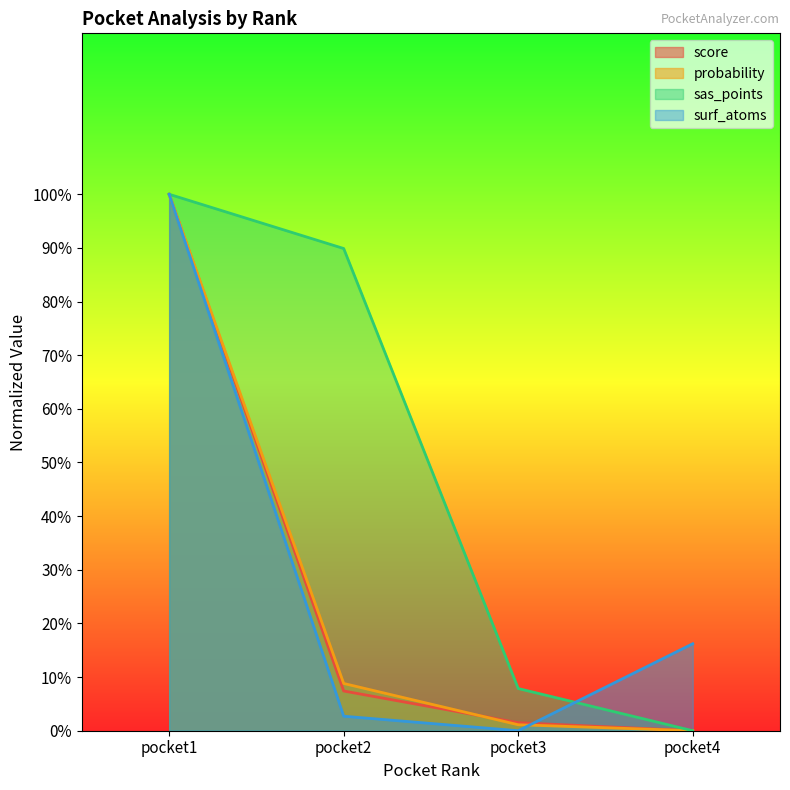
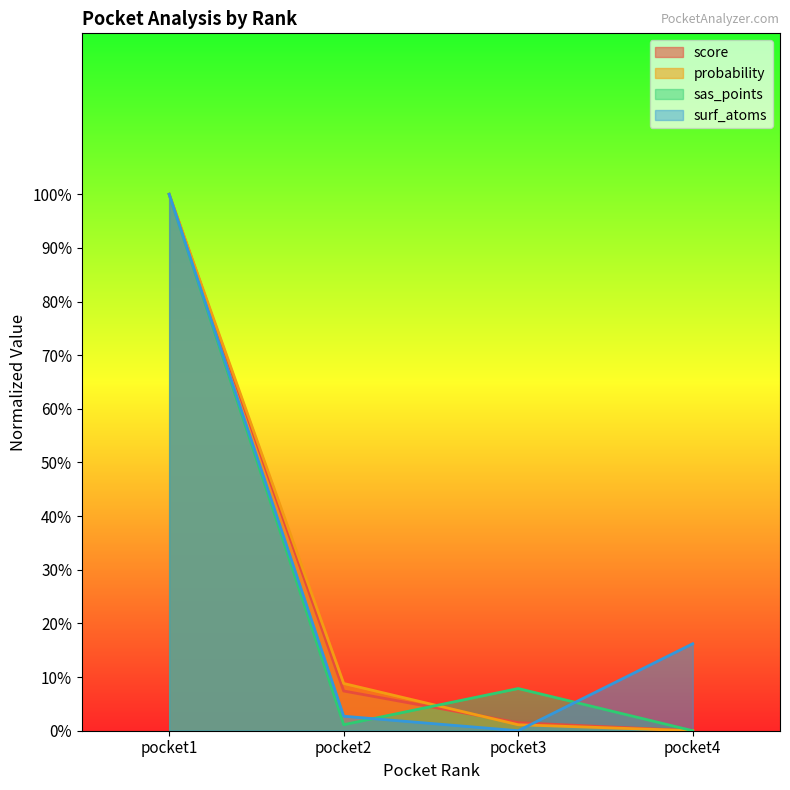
  {
    "score": {
      "pocket2": "7%"
    },
    "probability": {
      "pocket2": "9%"
    },
    "sas_points": {
-     "pocket2": "90%",
+     "pocket2": "1%",
      "pocket3": "8%"
    },
    "surf_atoms": {
      "pocket2": "3%",
      "pocket3": "0%",
      "pocket4": "16%"
    }
  }
